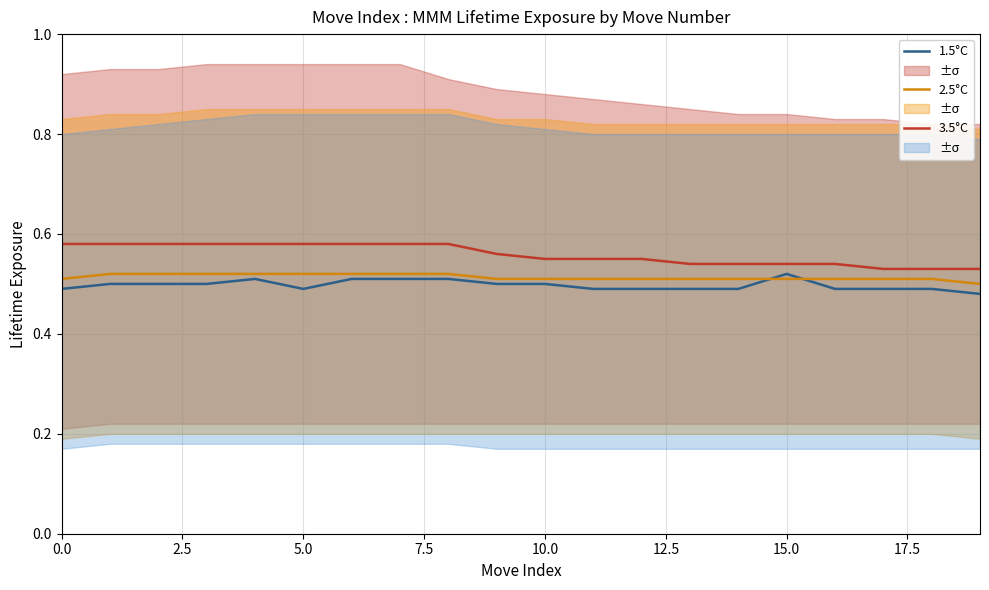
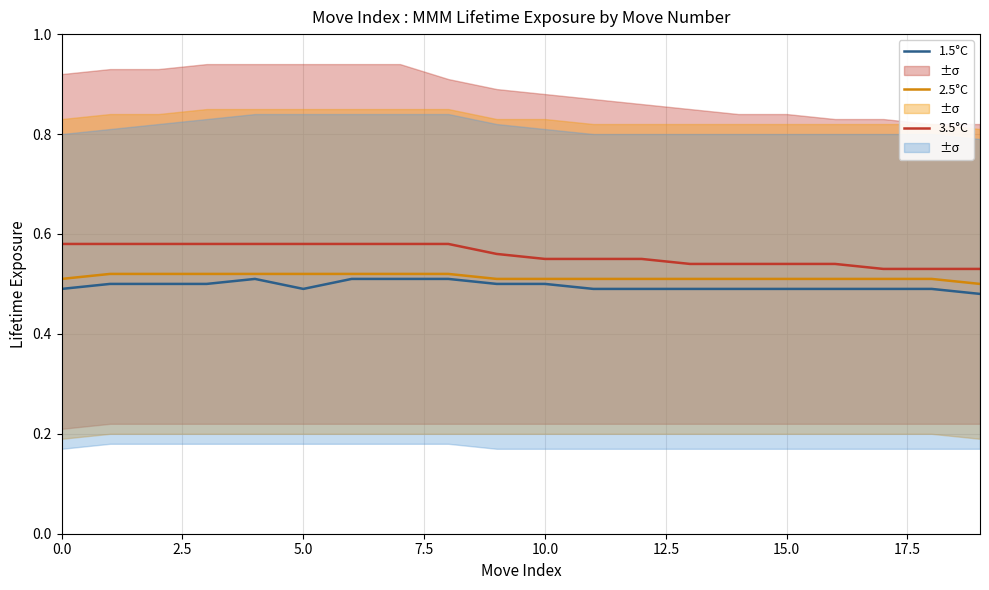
  {
    "1.5°C": {
      "0.0": 0.49,
      "5.0": 0.49,
      "10.0": 0.50,
-     "15.0": 0.52
+     "15.0": 0.49
    }
  }
